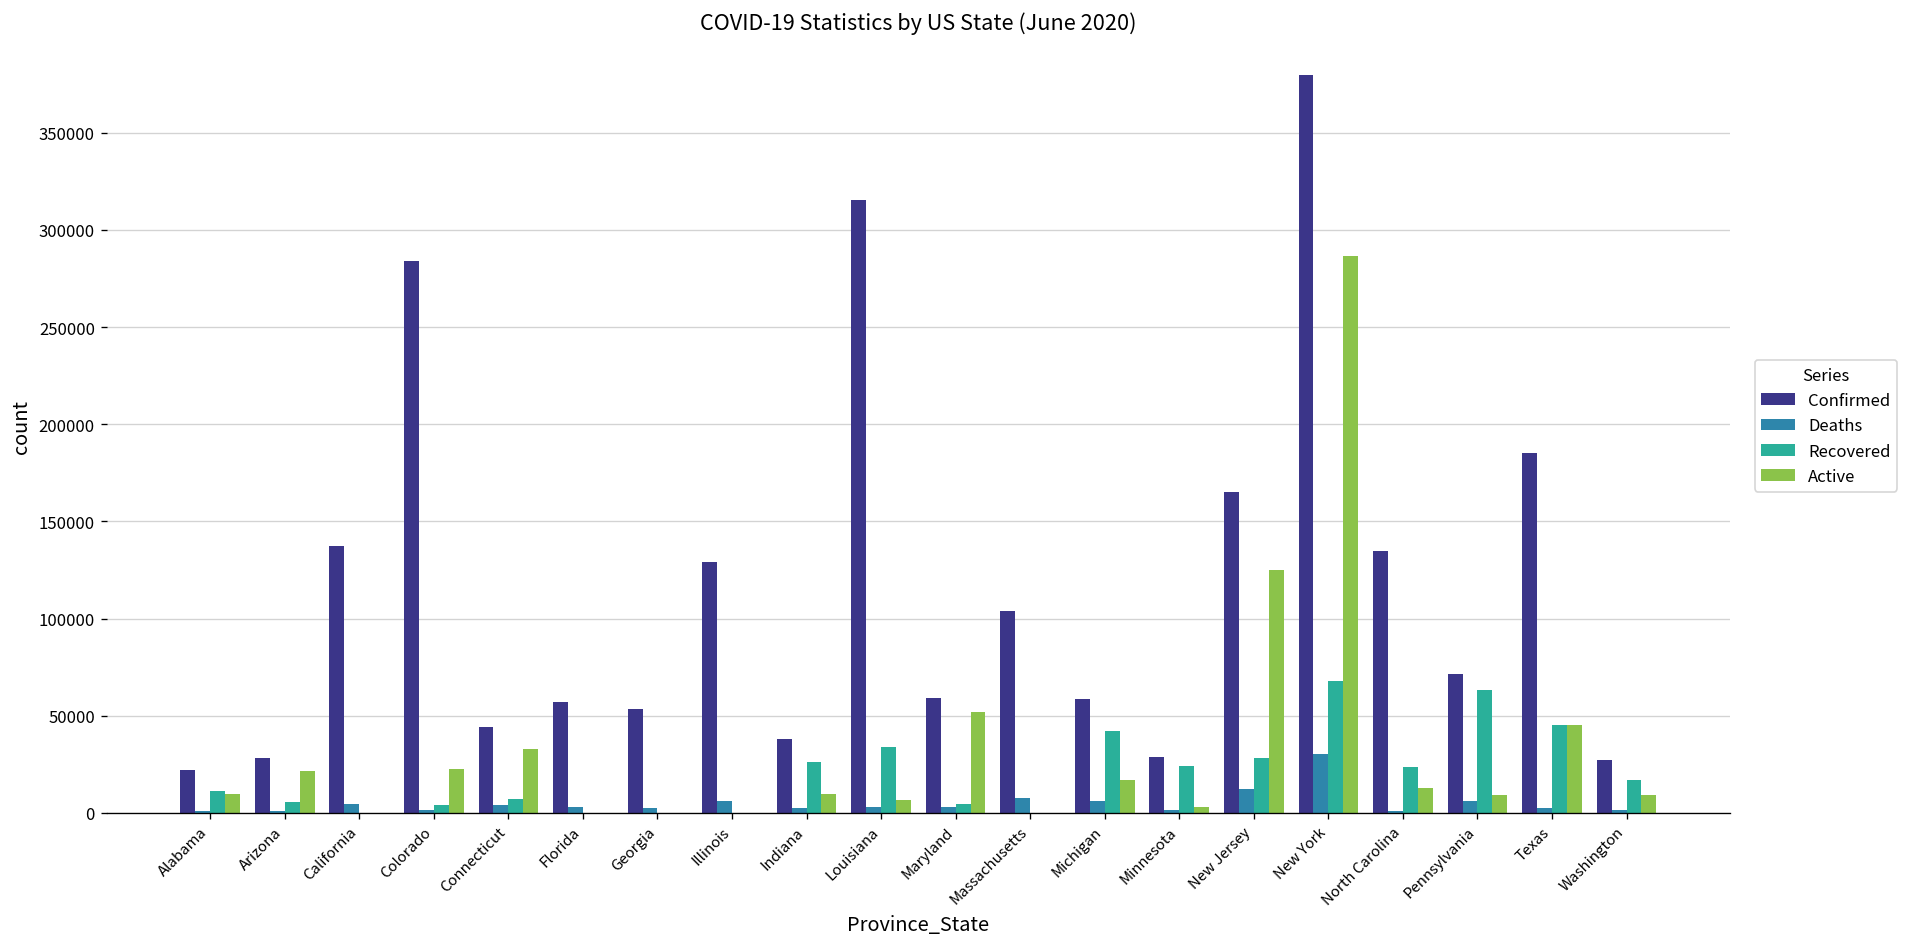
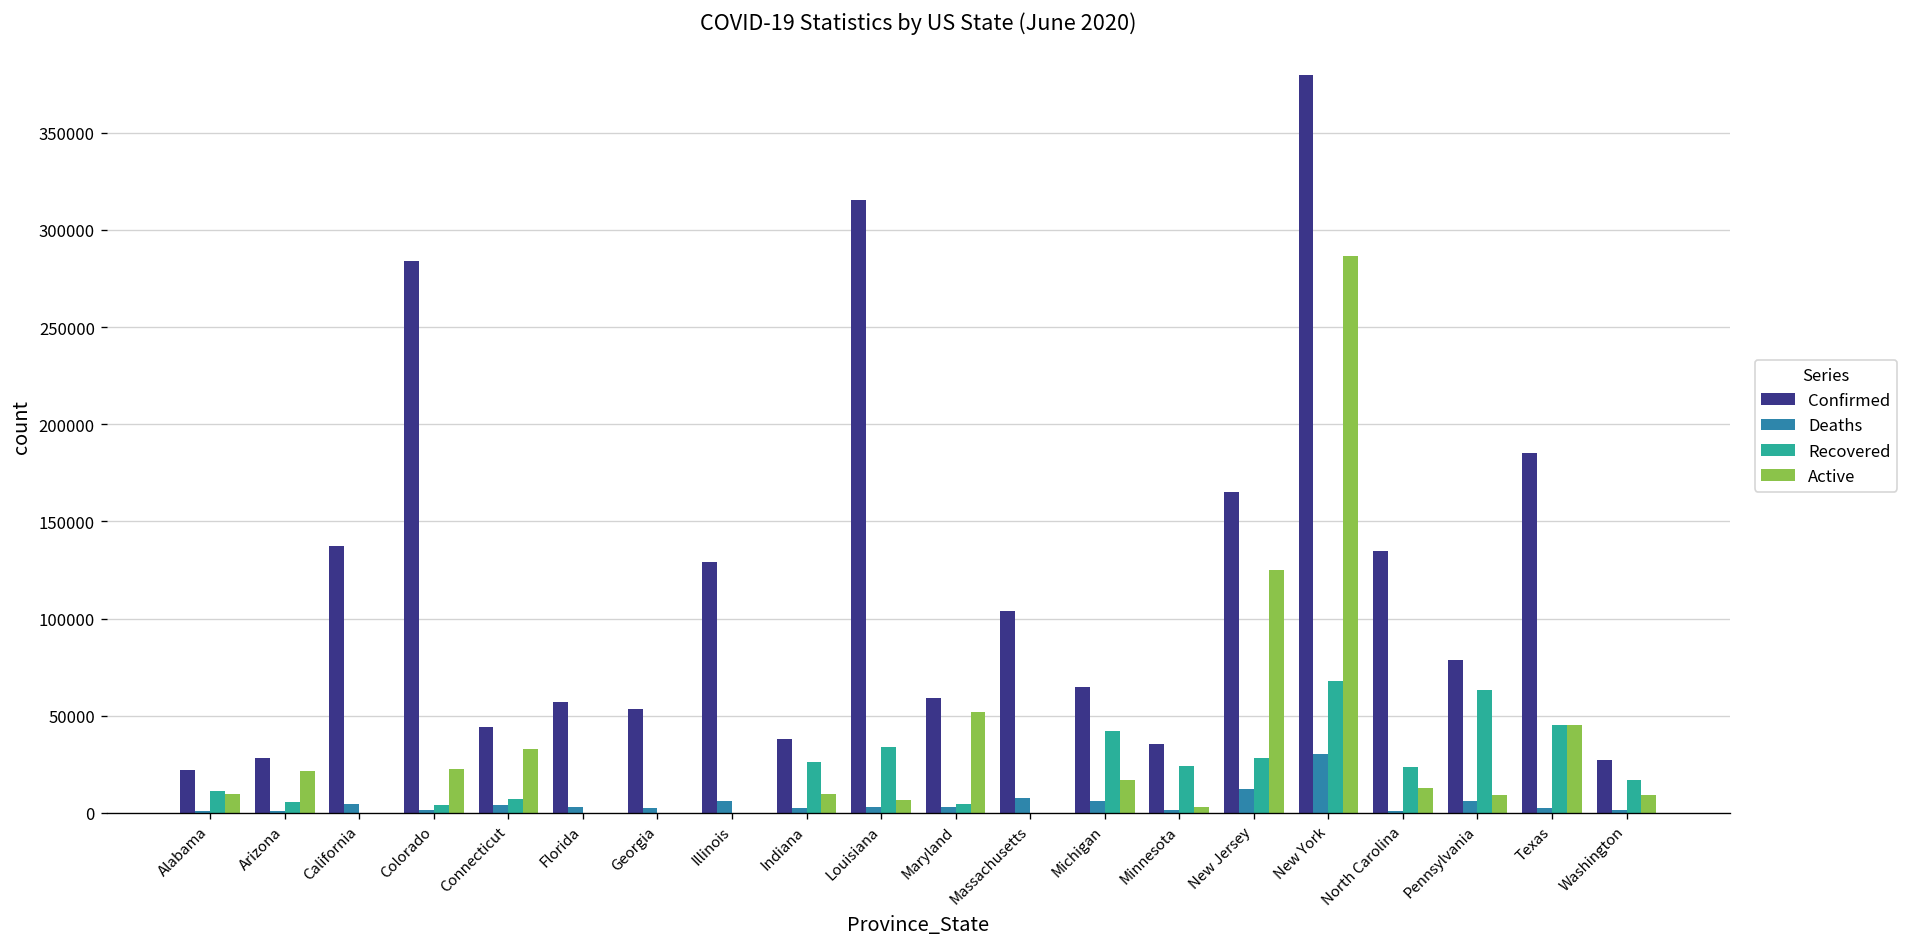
  {
    "Confirmed": {
      "Alabama": 22000,
      "Arizona": 28000,
      "California": 138000,
      "Colorado": 284000,
      "Connecticut": 44000,
      "Florida": 57000,
      "Georgia": 53000,
      "Illinois": 129000,
      "Indiana": 38000,
      "Louisiana": 315000,
      "Maryland": 59000,
      "Massachusetts": 104000,
-     "Michigan": 58000,
-     "Minnesota": 29000,
+     "Michigan": 65000,
+     "Minnesota": 36000,
      "New Jersey": 165000,
      "New York": 379000,
      "North Carolina": 135000,
-     "Pennsylvania": 72000,
+     "Pennsylvania": 79000,
      "Texas": 185000,
      "Washington": 27000
    },
    "Active": {
      "Alabama": 10000,
      "Arizona": 21000,
      "California": 0,
      "Colorado": 23000,
      "Connecticut": 33000,
      "Florida": 0,
      "Georgia": 0,
      "Illinois": 0,
      "Indiana": 10000,
      "Louisiana": 7000,
      "Maryland": 52000,
      "Massachusetts": 0,
      "Michigan": 17000,
      "Minnesota": 3000,
      "New Jersey": 125000,
      "New York": 287000,
      "North Carolina": 13000,
      "Pennsylvania": 9000,
      "Texas": 45000,
      "Washington": 9000
    }
  }
